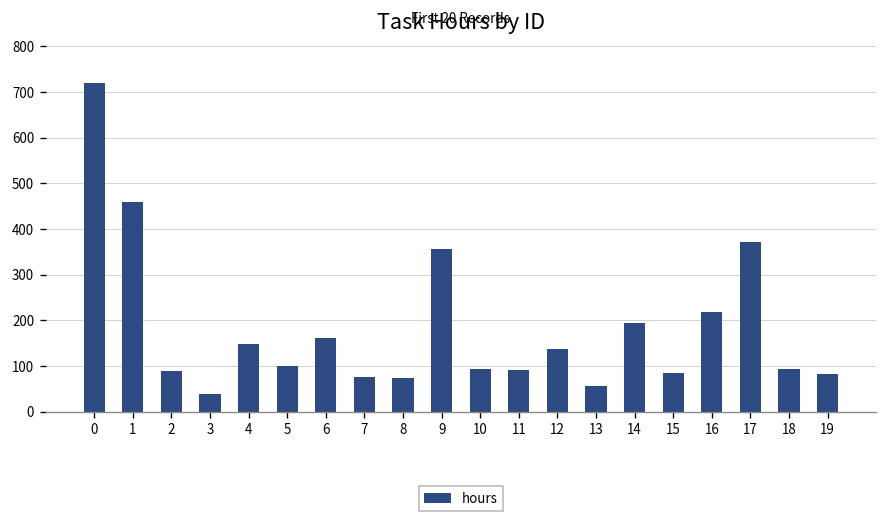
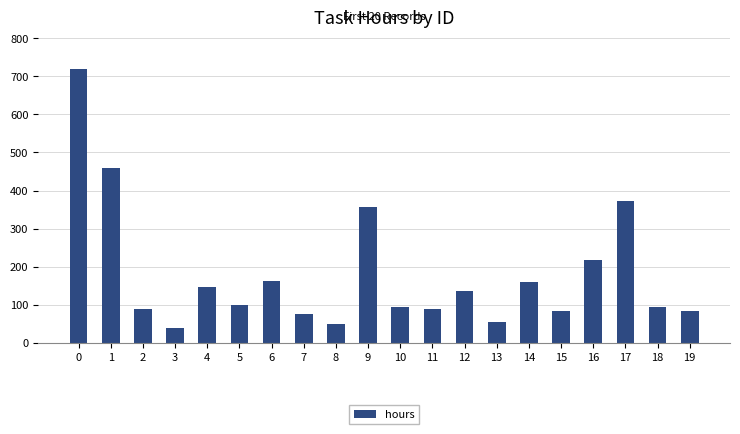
  {
    "0": 720,
    "1": 460,
    "2": 90,
    "3": 40,
    "4": 150,
    "5": 100,
    "6": 160,
    "7": 80,
-   "8": 70,
+   "8": 50,
    "9": 360,
    "10": 90,
    "11": 90,
    "12": 140,
    "13": 60,
-   "14": 200,
+   "14": 160,
    "15": 80,
    "16": 220,
    "17": 370,
    "18": 90,
    "19": 80
  }
